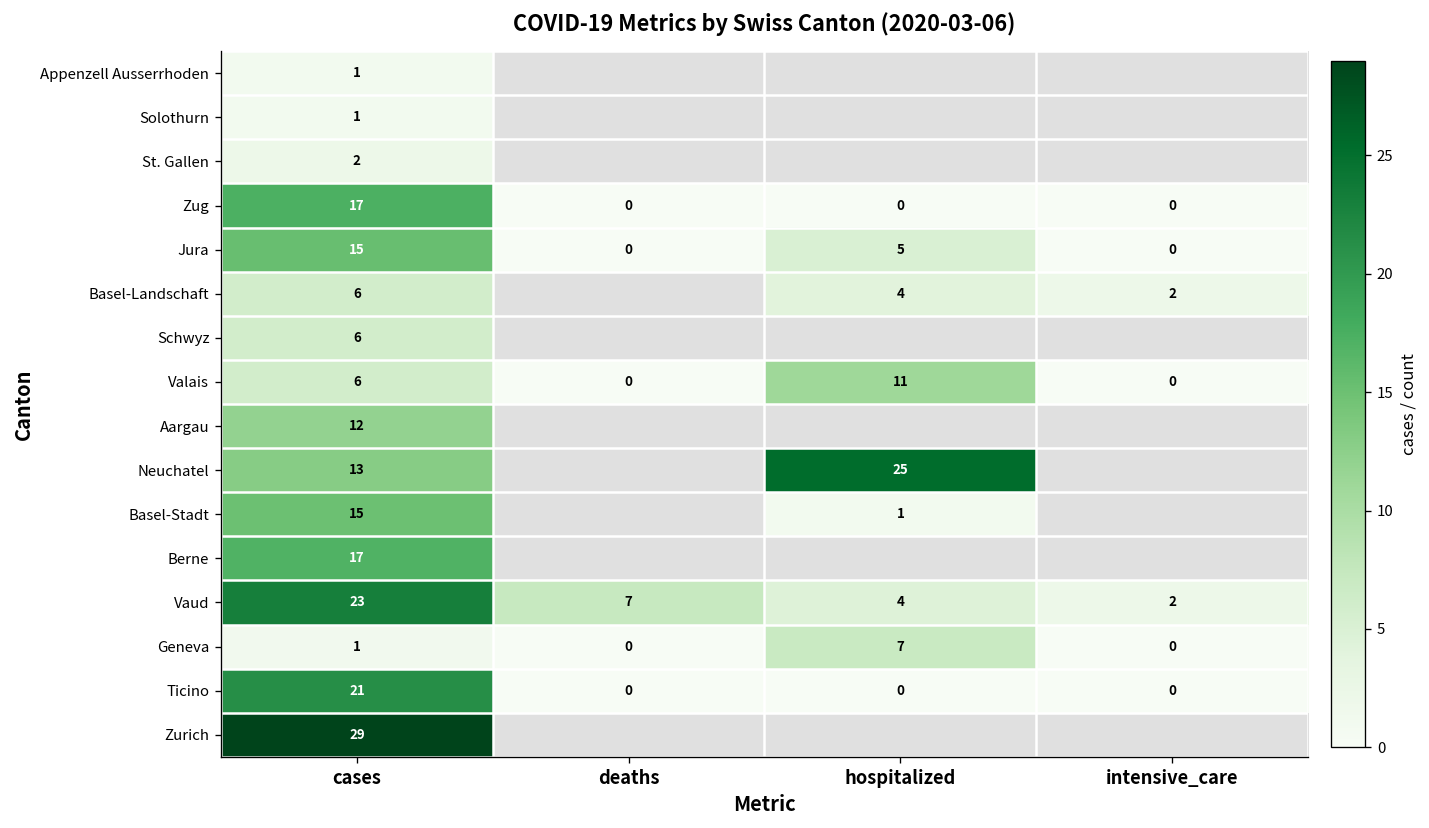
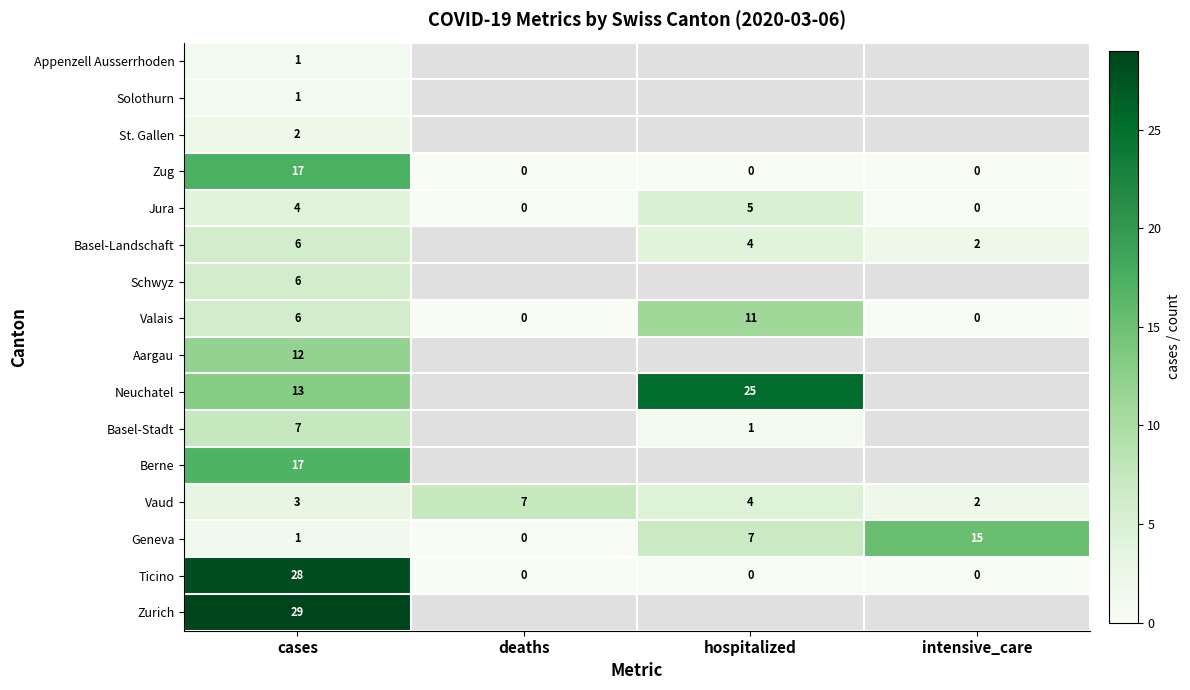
  {
    "Appenzell Ausserrhoden": {
      "cases": 1
    },
    "Solothurn": {
      "cases": 1
    },
    "St. Gallen": {
      "cases": 2
    },
    "Zug": {
      "cases": 17,
      "deaths": 0,
      "hospitalized": 0,
      "intensive_care": 0
    },
    "Jura": {
-     "cases": 15,
+     "cases": 4,
      "deaths": 0,
      "hospitalized": 5,
      "intensive_care": 0
    },
    "Basel-Landschaft": {
      "cases": 6,
      "hospitalized": 4,
      "intensive_care": 2
    },
    "Schwyz": {
      "cases": 6
    },
    "Valais": {
      "cases": 6,
      "deaths": 0,
      "hospitalized": 11,
      "intensive_care": 0
    },
    "Aargau": {
      "cases": 12
    },
    "Neuchatel": {
      "cases": 13,
      "hospitalized": 25
    },
    "Basel-Stadt": {
-     "cases": 15,
+     "cases": 7,
      "hospitalized": 1
    },
    "Berne": {
      "cases": 17
    },
    "Vaud": {
-     "cases": 23,
+     "cases": 3,
      "deaths": 7,
      "hospitalized": 4,
      "intensive_care": 2
    },
    "Geneva": {
      "cases": 1,
      "deaths": 0,
      "hospitalized": 7,
-     "intensive_care": 0
+     "intensive_care": 15
    },
    "Ticino": {
-     "cases": 21,
+     "cases": 28,
      "deaths": 0,
      "hospitalized": 0,
      "intensive_care": 0
    },
    "Zurich": {
      "cases": 29
    }
  }
